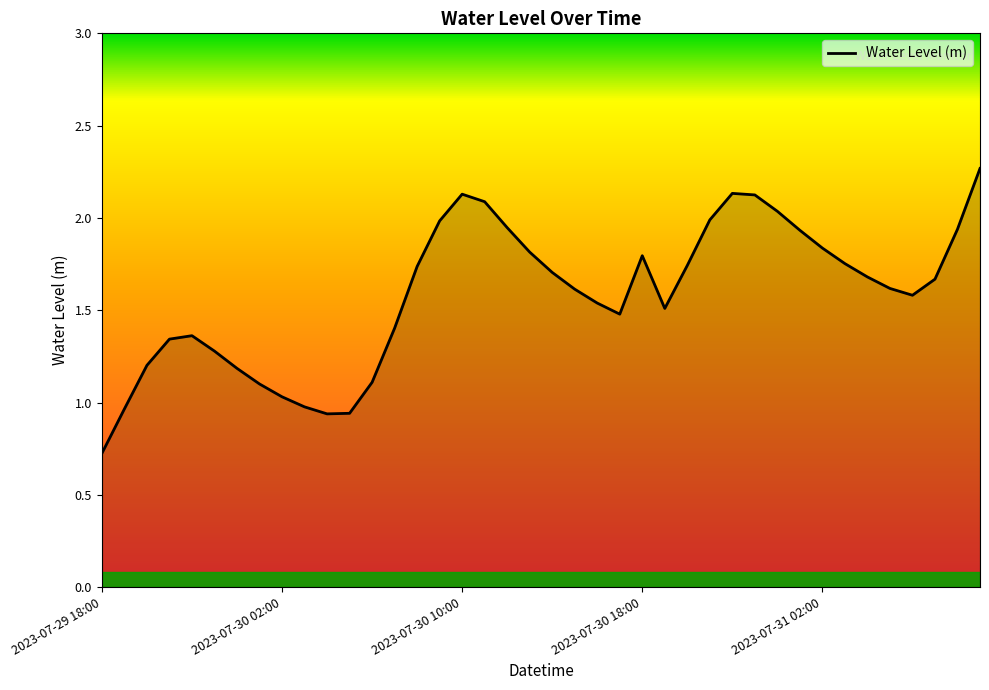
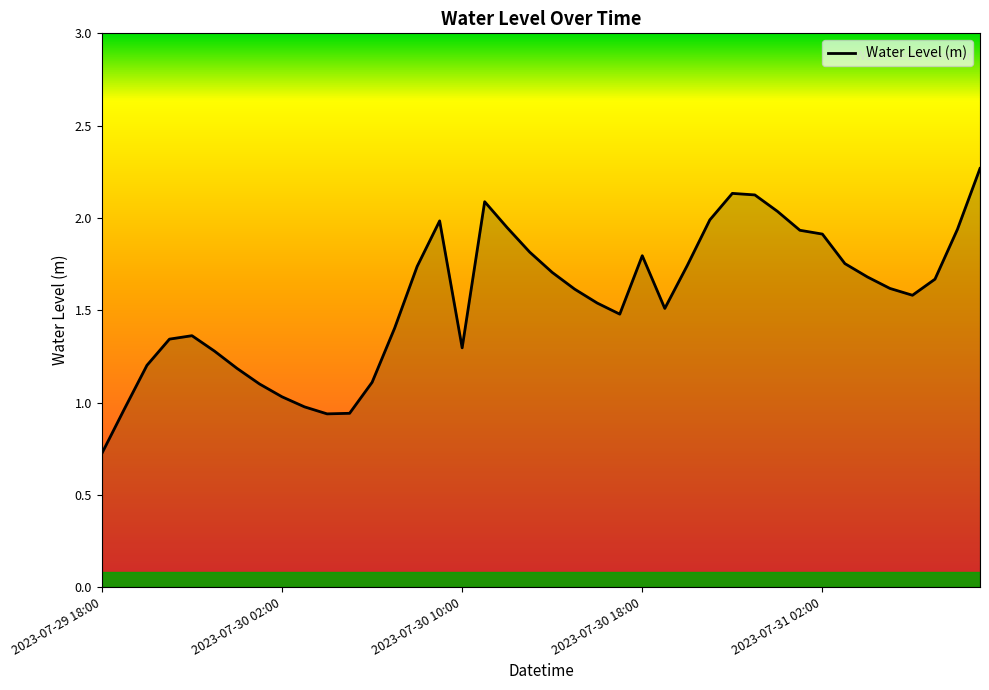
  {
    "2023-07-29 18:00": 0.72,
    "2023-07-30 02:00": 1.03,
-   "2023-07-30 10:00": 2.13,
+   "2023-07-30 10:00": 1.30,
    "2023-07-30 18:00": 1.80,
-   "2023-07-31 02:00": 1.84
+   "2023-07-31 02:00": 1.91
  }
